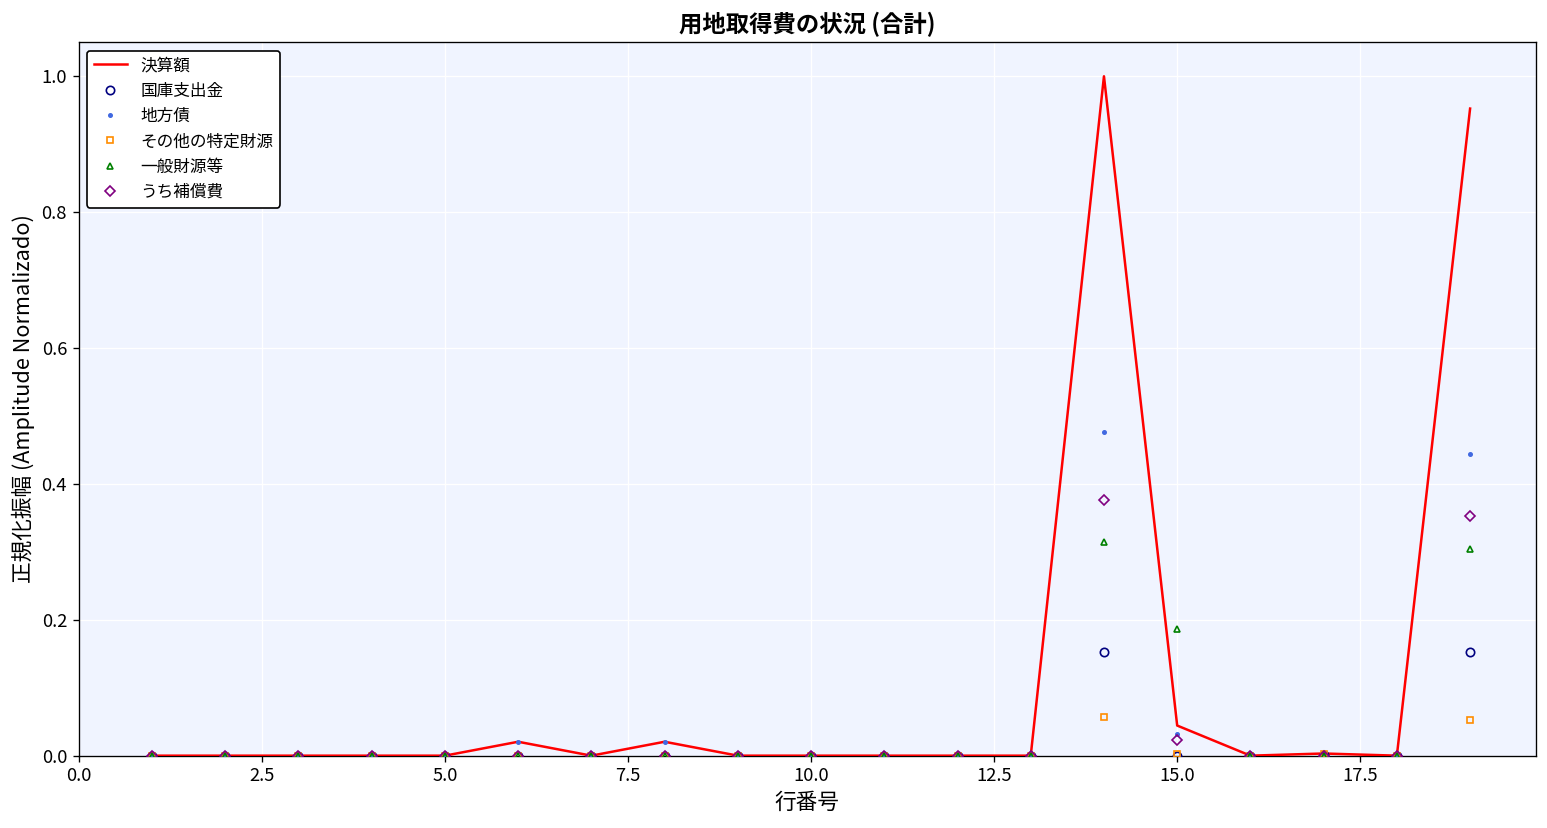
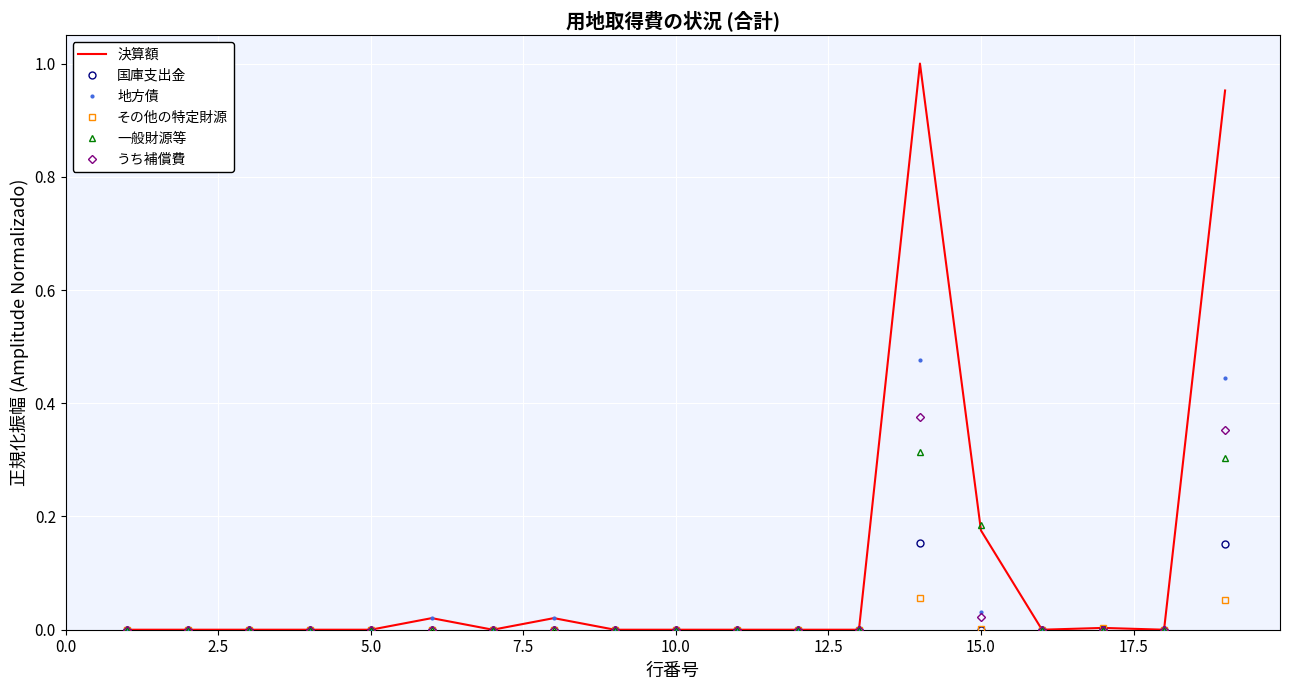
  {
    "決算額": {
-     "15.0": 0.04
+     "15.0": 0.18
    },
    "地方債": {
      "15.0": 0.03
    },
    "一般財源等": {
      "15.0": 0.19
    },
    "うち補償費": {
      "15.0": 0.02
    }
  }
